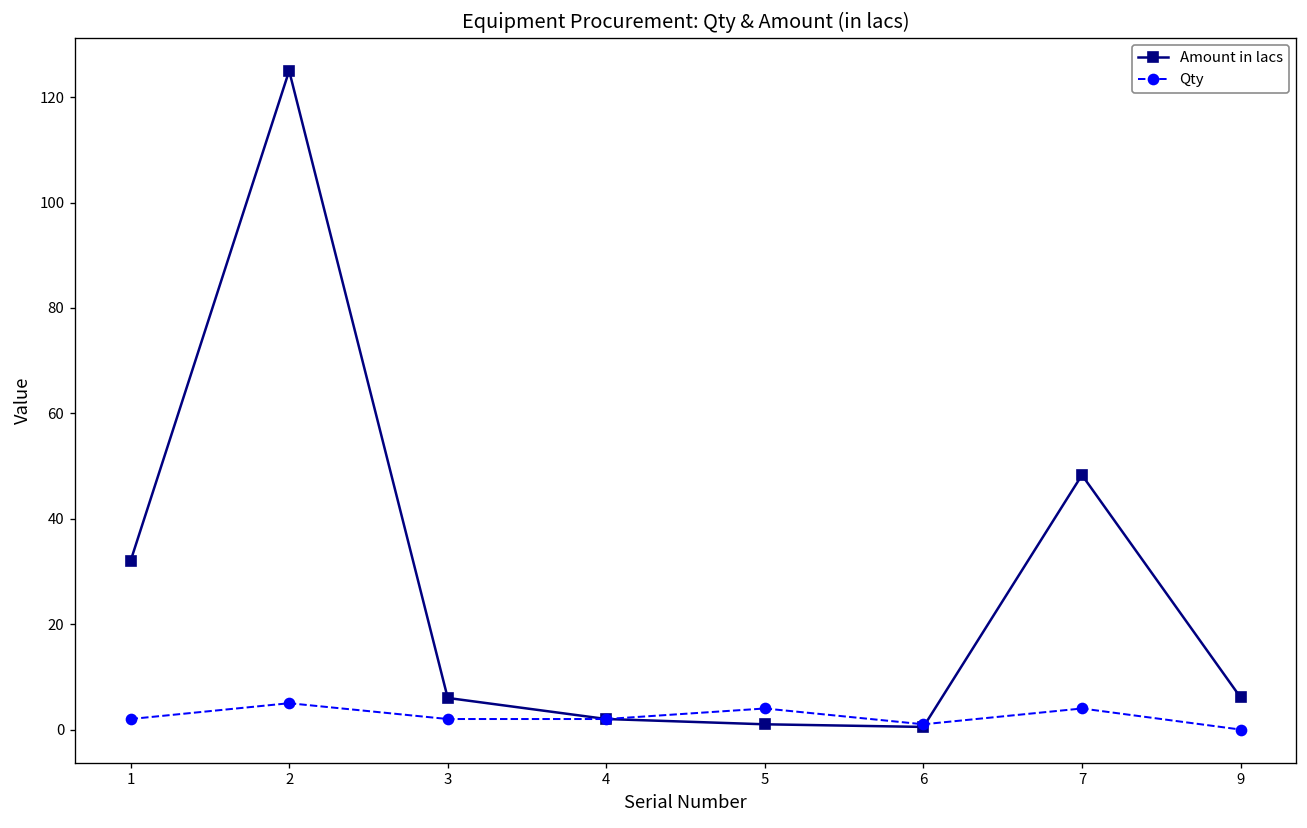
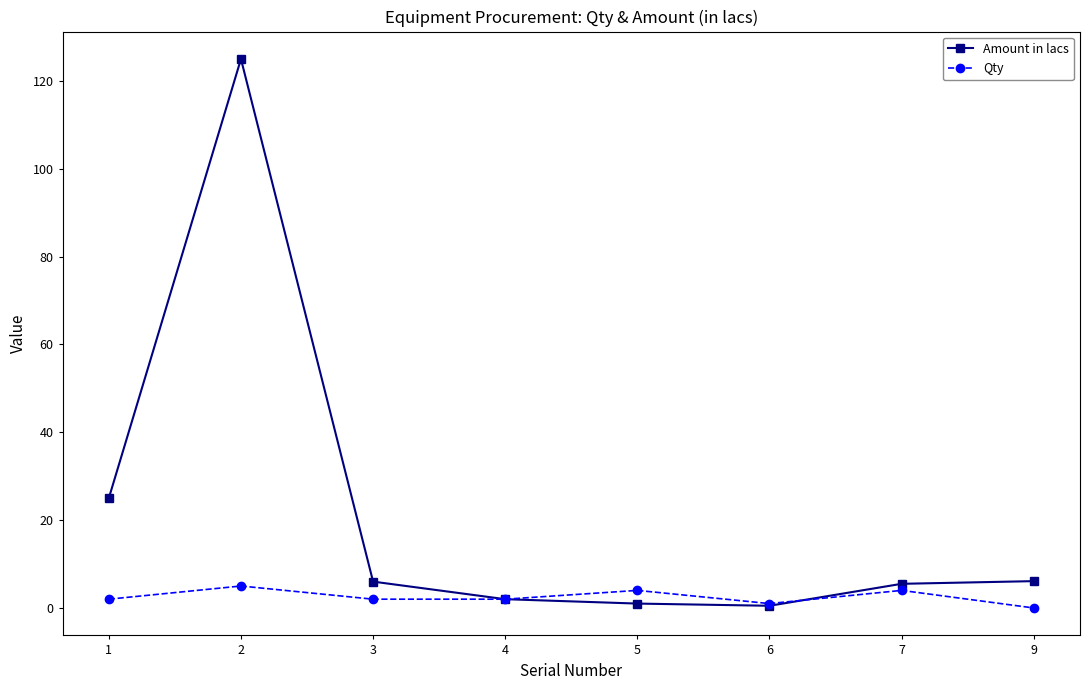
  {
    "Amount in lacs": {
-     "1": 32,
+     "1": 25,
      "2": 125,
      "3": 6,
      "5": 1,
-     "7": 48,
+     "7": 6,
      "9": 6
    },
    "Qty": {
      "1": 2,
      "2": 5,
      "3": 2,
      "5": 4,
      "7": 4,
      "9": 0
    }
  }
